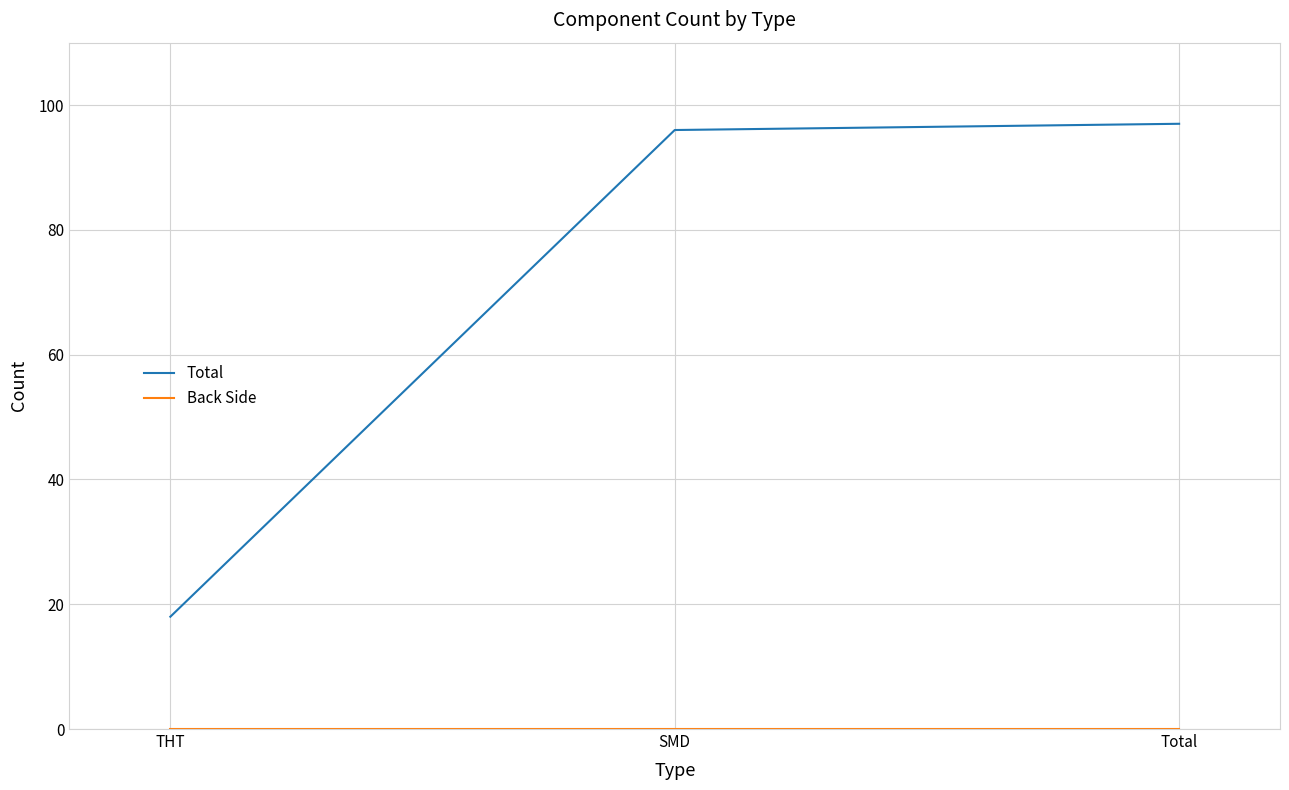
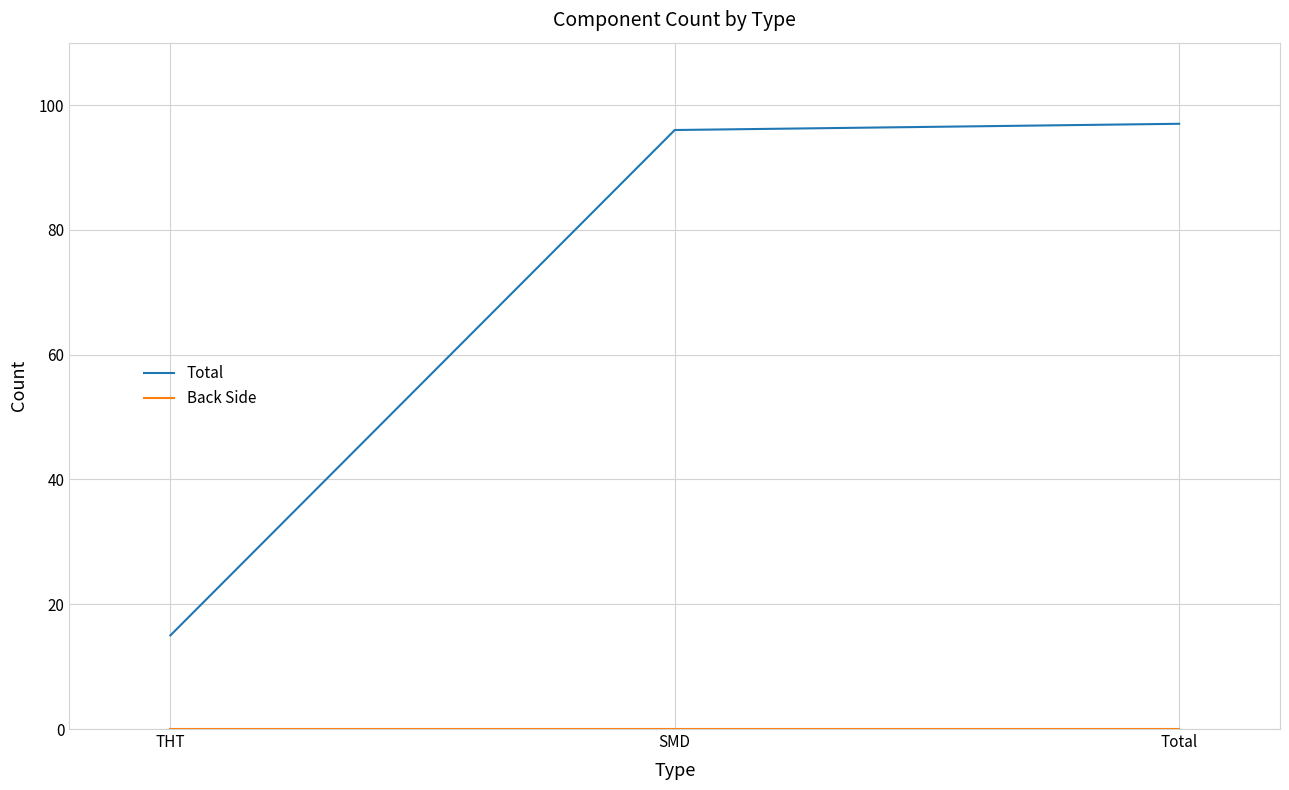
  {
    "Total": {
-     "THT": 18,
+     "THT": 15,
      "SMD": 96,
      "Total": 97
    },
    "Back Side": {
      "THT": 0,
      "SMD": 0,
      "Total": 0
    }
  }
